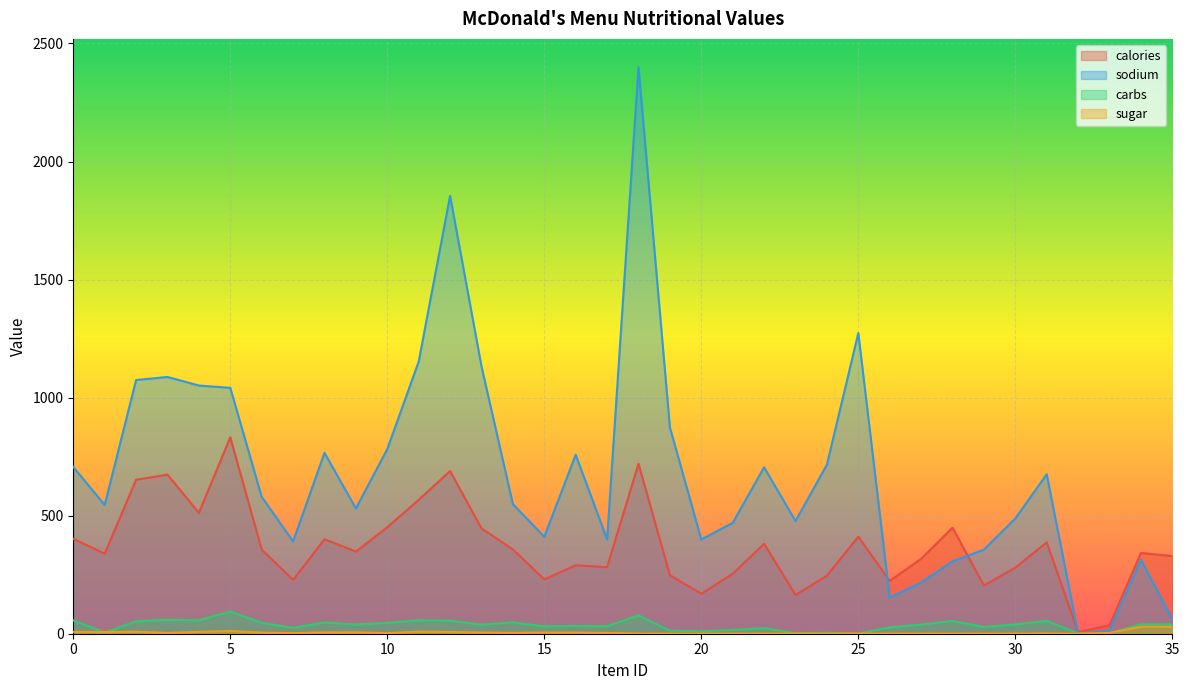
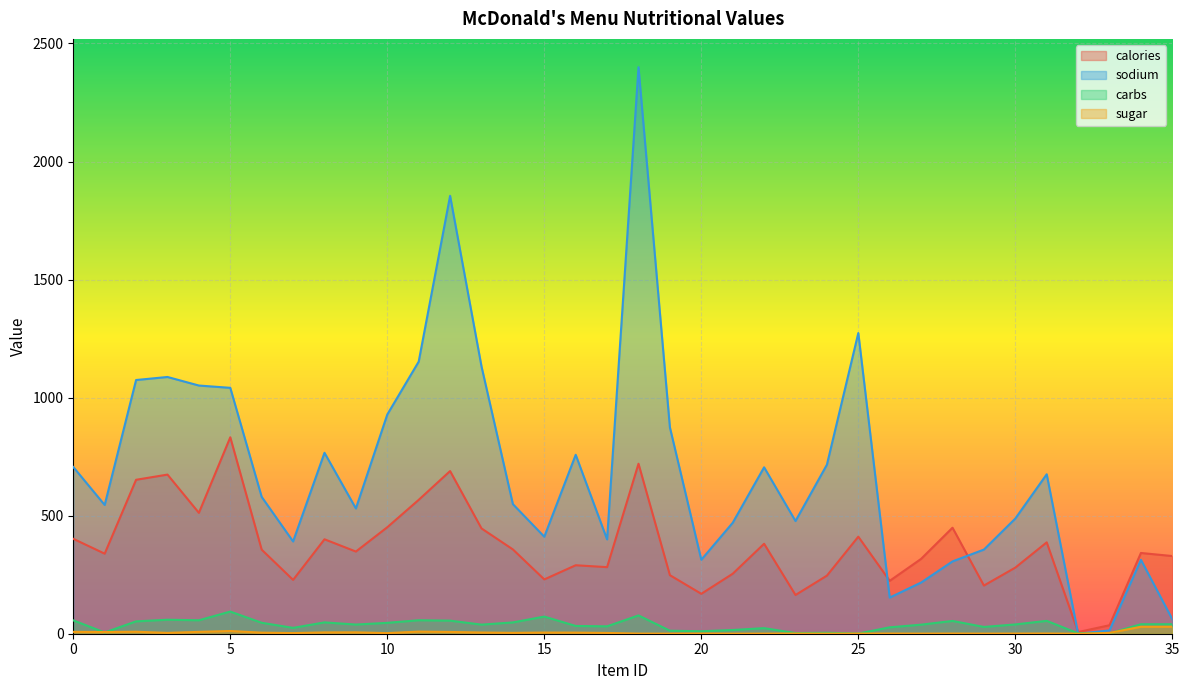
  {
    "sodium": {
      "0": 710,
      "5": 1040,
-     "10": 780,
+     "10": 930,
      "15": 410,
-     "20": 400,
+     "20": 310,
      "25": 1270,
      "30": 490,
      "35": 60
    },
    "carbs": {
      "0": 60,
      "5": 90,
      "10": 50,
-     "15": 30,
+     "15": 70,
      "30": 40
    }
  }
